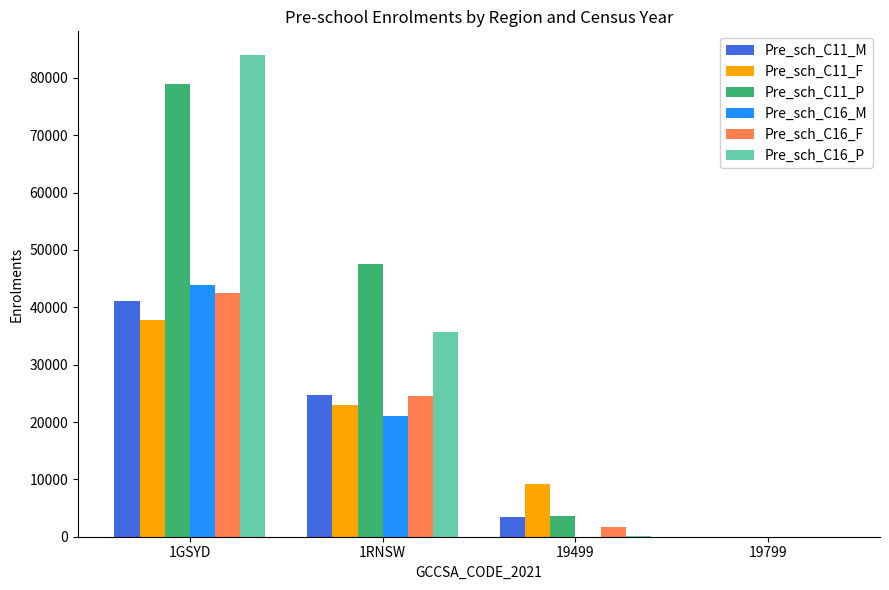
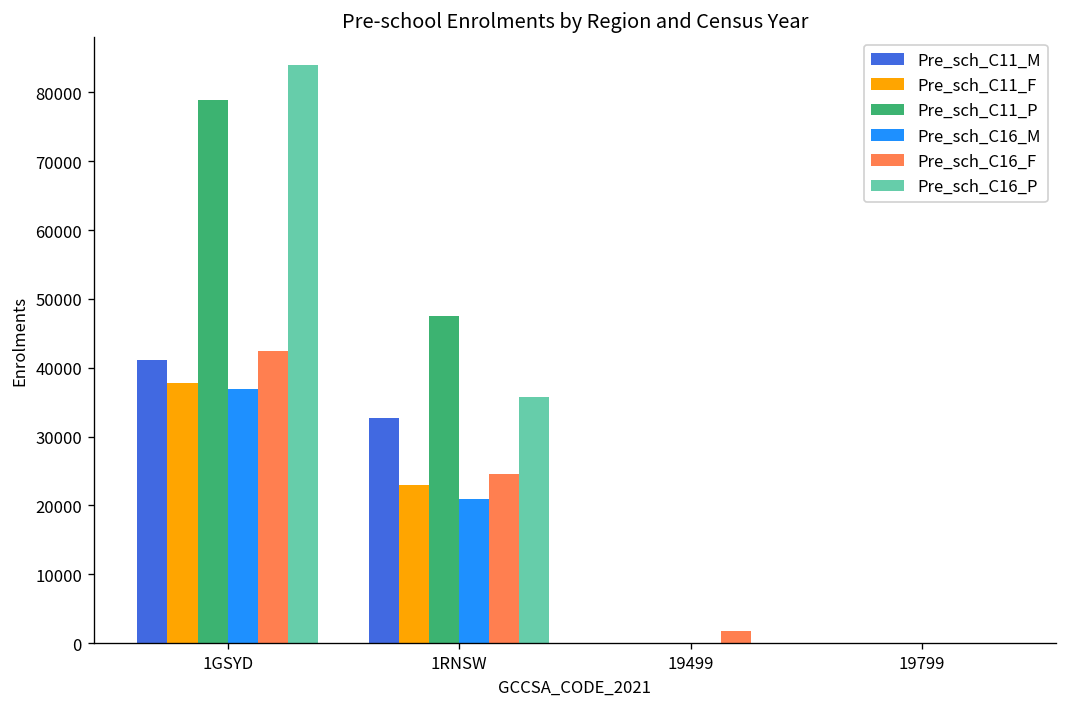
  {
    "Pre_sch_C11_M": {
      "1GSYD": 41000,
-     "1RNSW": 25000,
-     "19499": 3000,
+     "1RNSW": 33000,
+     "19499": 0,
      "19799": 0
    },
    "Pre_sch_C11_F": {
      "1GSYD": 38000,
      "1RNSW": 23000,
-     "19499": 9000,
+     "19499": 0,
      "19799": 0
    },
    "Pre_sch_C11_P": {
      "1GSYD": 79000,
      "1RNSW": 48000,
-     "19499": 4000,
+     "19499": 0,
      "19799": 0
    },
    "Pre_sch_C16_M": {
-     "1GSYD": 44000,
+     "1GSYD": 37000,
      "1RNSW": 21000,
      "19799": 0
    },
    "Pre_sch_C16_F": {
      "1GSYD": 42000,
      "1RNSW": 25000,
      "19499": 2000,
      "19799": 0
    },
    "Pre_sch_C16_P": {
      "1GSYD": 84000,
      "1RNSW": 36000,
      "19799": 0
    }
  }
